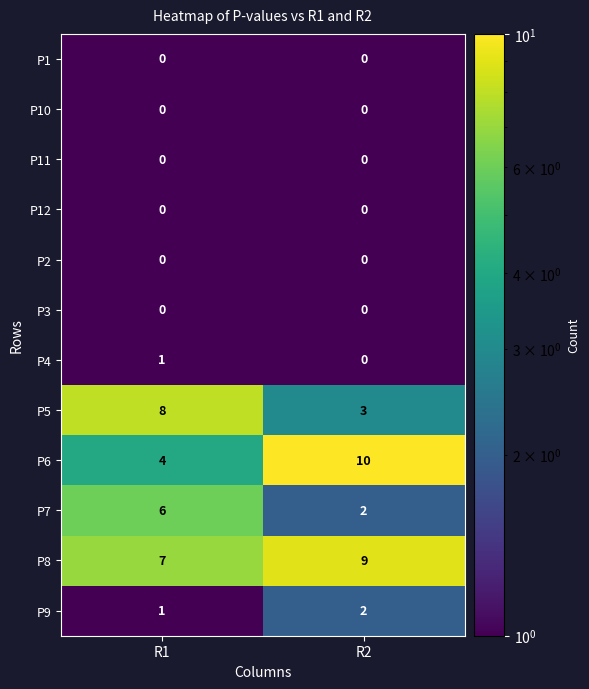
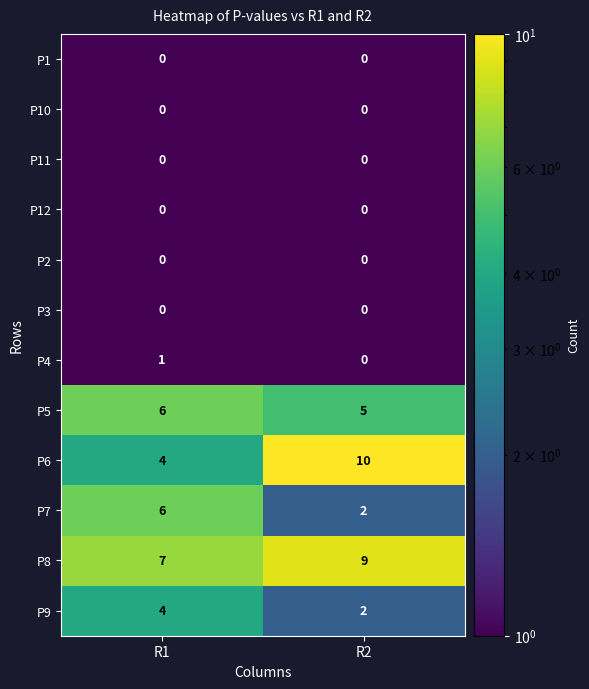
  {
    "P1": {
      "R1": 0,
      "R2": 0
    },
    "P10": {
      "R1": 0,
      "R2": 0
    },
    "P11": {
      "R1": 0,
      "R2": 0
    },
    "P12": {
      "R1": 0,
      "R2": 0
    },
    "P2": {
      "R1": 0,
      "R2": 0
    },
    "P3": {
      "R1": 0,
      "R2": 0
    },
    "P4": {
      "R1": 1,
      "R2": 0
    },
    "P5": {
-     "R1": 8,
-     "R2": 3
+     "R1": 6,
+     "R2": 5
    },
    "P6": {
      "R1": 4,
      "R2": 10
    },
    "P7": {
      "R1": 6,
      "R2": 2
    },
    "P8": {
      "R1": 7,
      "R2": 9
    },
    "P9": {
-     "R1": 1,
+     "R1": 4,
      "R2": 2
    }
  }
